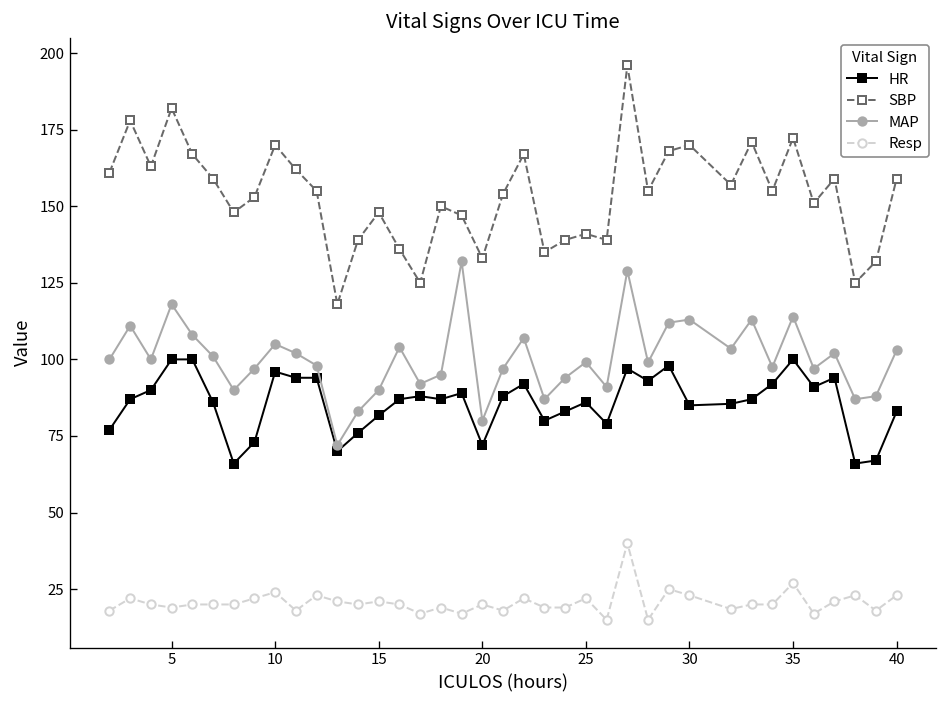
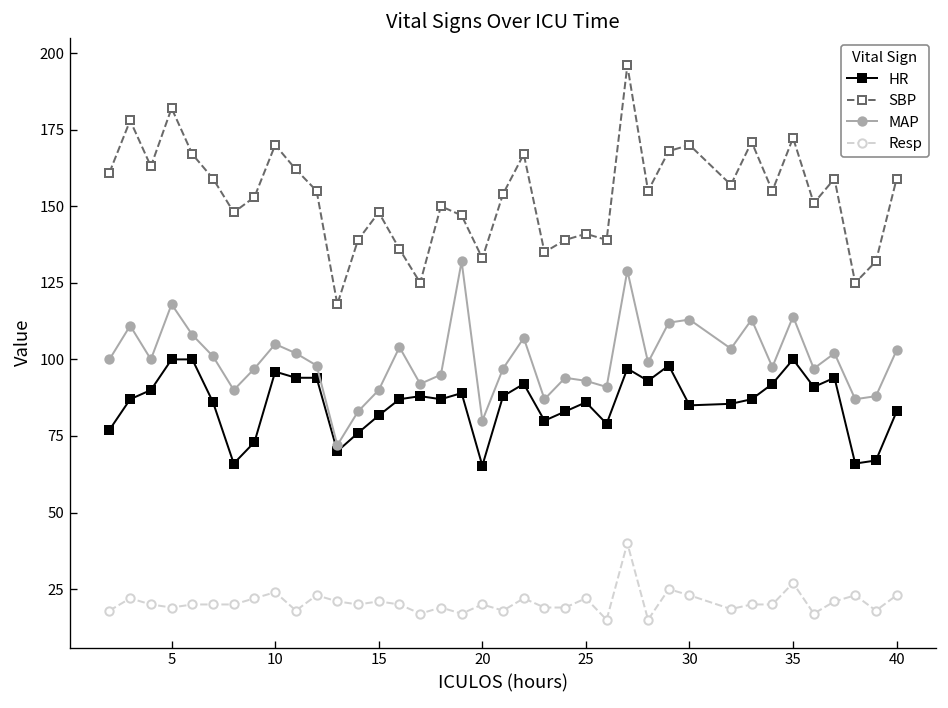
  {
    "HR": {
      "5": 100,
      "10": 96,
      "15": 82,
-     "20": 72,
+     "20": 65,
      "25": 86,
      "30": 85,
      "35": 100,
      "40": 83
    },
    "SBP": {
      "5": 182,
      "10": 170,
      "15": 148,
      "20": 133,
      "25": 141,
      "30": 170,
      "35": 172,
      "40": 159
    },
    "MAP": {
      "5": 118,
      "10": 105,
      "15": 90,
      "20": 80,
-     "25": 99,
+     "25": 93,
      "30": 113,
      "35": 114,
      "40": 103
    },
    "Resp": {
      "5": 19,
      "10": 24,
      "15": 21,
      "20": 20,
      "25": 22,
      "30": 23,
      "35": 27,
      "40": 23
    }
  }
